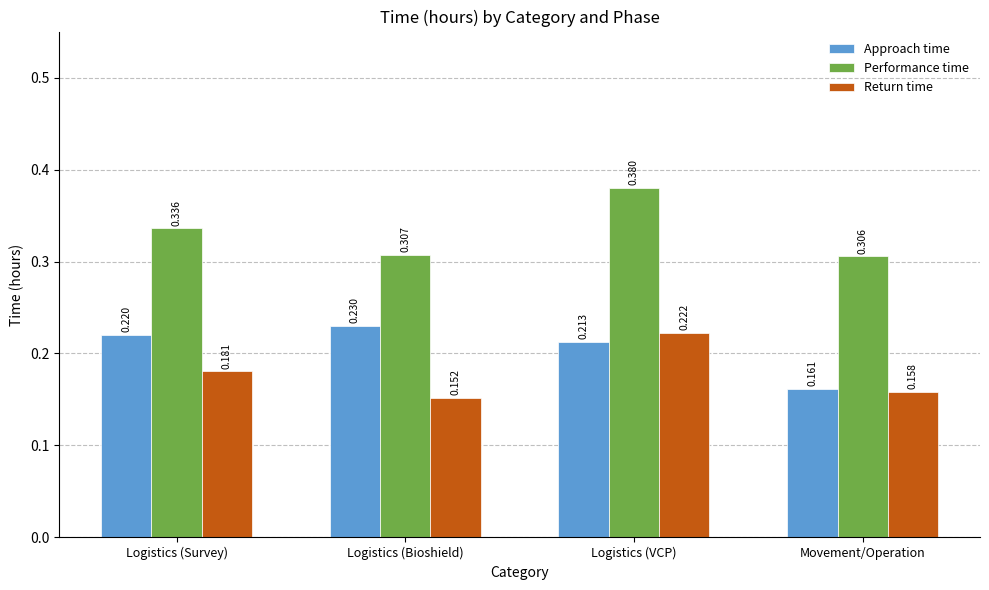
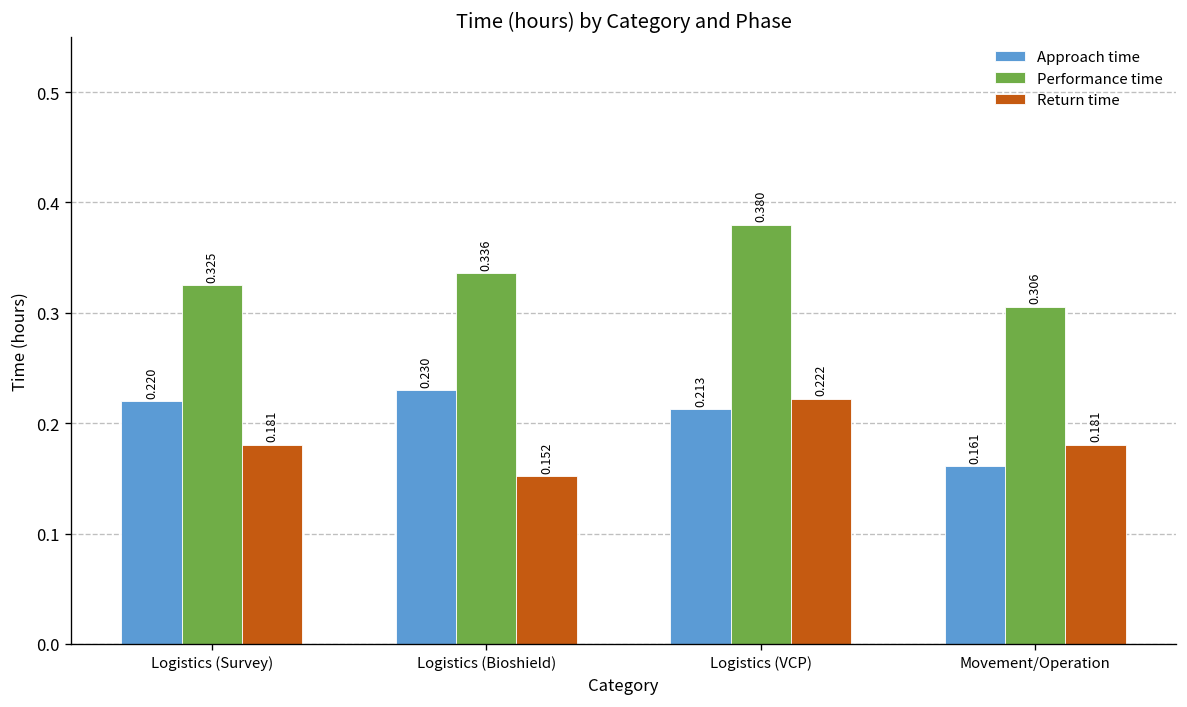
  {
    "Approach time": {
      "Logistics (Survey)": 0.220,
      "Logistics (Bioshield)": 0.230,
      "Logistics (VCP)": 0.213,
      "Movement/Operation": 0.161
    },
    "Performance time": {
-     "Logistics (Survey)": 0.336,
-     "Logistics (Bioshield)": 0.307,
+     "Logistics (Survey)": 0.325,
+     "Logistics (Bioshield)": 0.336,
      "Logistics (VCP)": 0.380,
      "Movement/Operation": 0.306
    },
    "Return time": {
      "Logistics (Survey)": 0.181,
      "Logistics (Bioshield)": 0.152,
      "Logistics (VCP)": 0.222,
-     "Movement/Operation": 0.158
+     "Movement/Operation": 0.181
    }
  }
